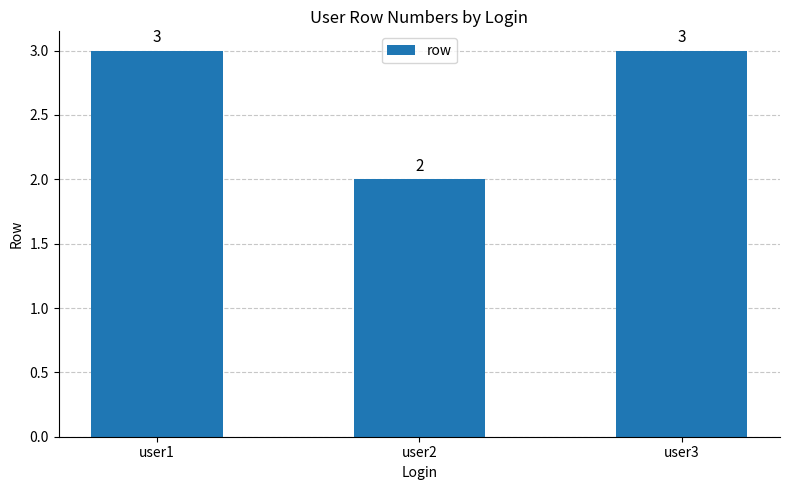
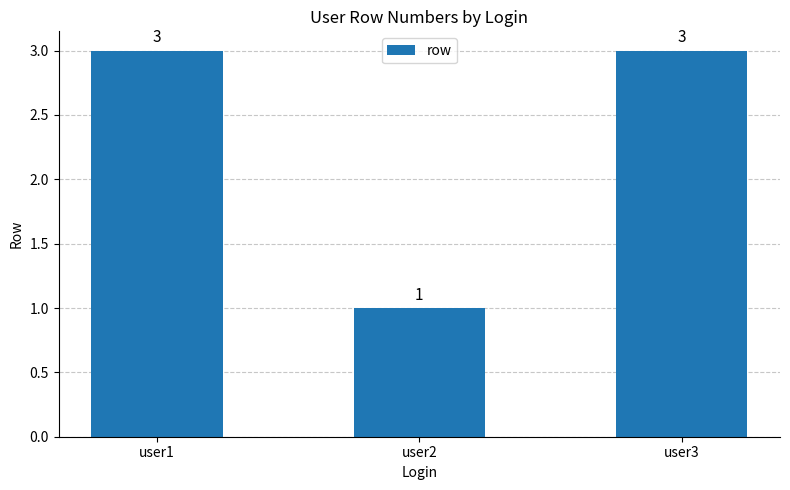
  {
    "user1": 3,
-   "user2": 2,
+   "user2": 1,
    "user3": 3
  }
